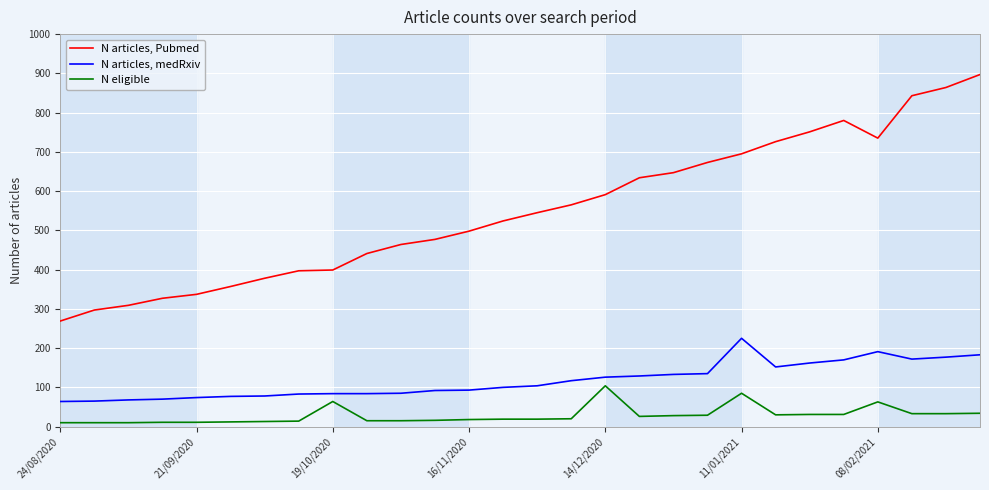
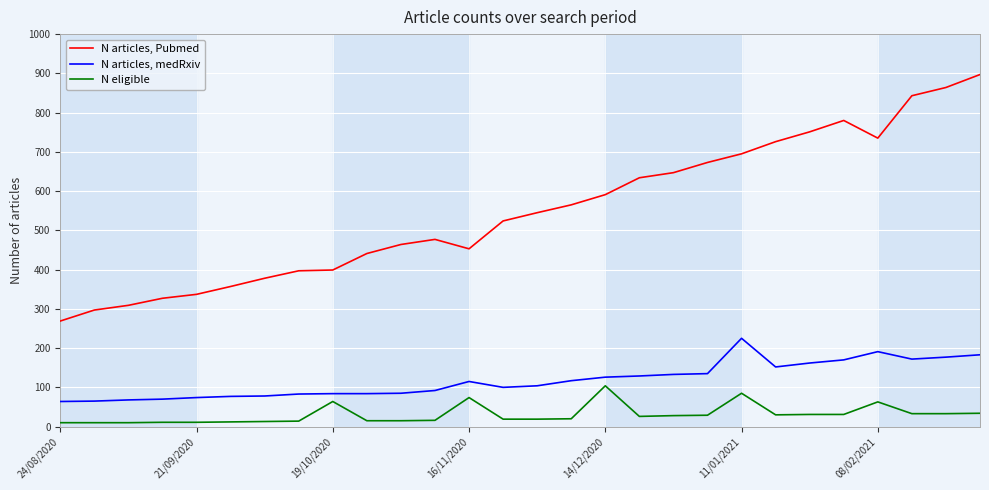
  {
    "N articles, Pubmed": {
      "24/08/2020": 270,
      "21/09/2020": 340,
      "19/10/2020": 400,
-     "16/11/2020": 500,
+     "16/11/2020": 450,
      "14/12/2020": 590,
      "11/01/2021": 700,
      "08/02/2021": 740
    },
    "N articles, medRxiv": {
      "24/08/2020": 60,
      "21/09/2020": 70,
      "19/10/2020": 80,
-     "16/11/2020": 90,
+     "16/11/2020": 120,
      "14/12/2020": 130,
      "11/01/2021": 230,
      "08/02/2021": 190
    },
    "N eligible": {
      "24/08/2020": 10,
      "21/09/2020": 10,
      "19/10/2020": 60,
-     "16/11/2020": 20,
+     "16/11/2020": 70,
      "14/12/2020": 100,
      "11/01/2021": 90,
      "08/02/2021": 60
    }
  }
